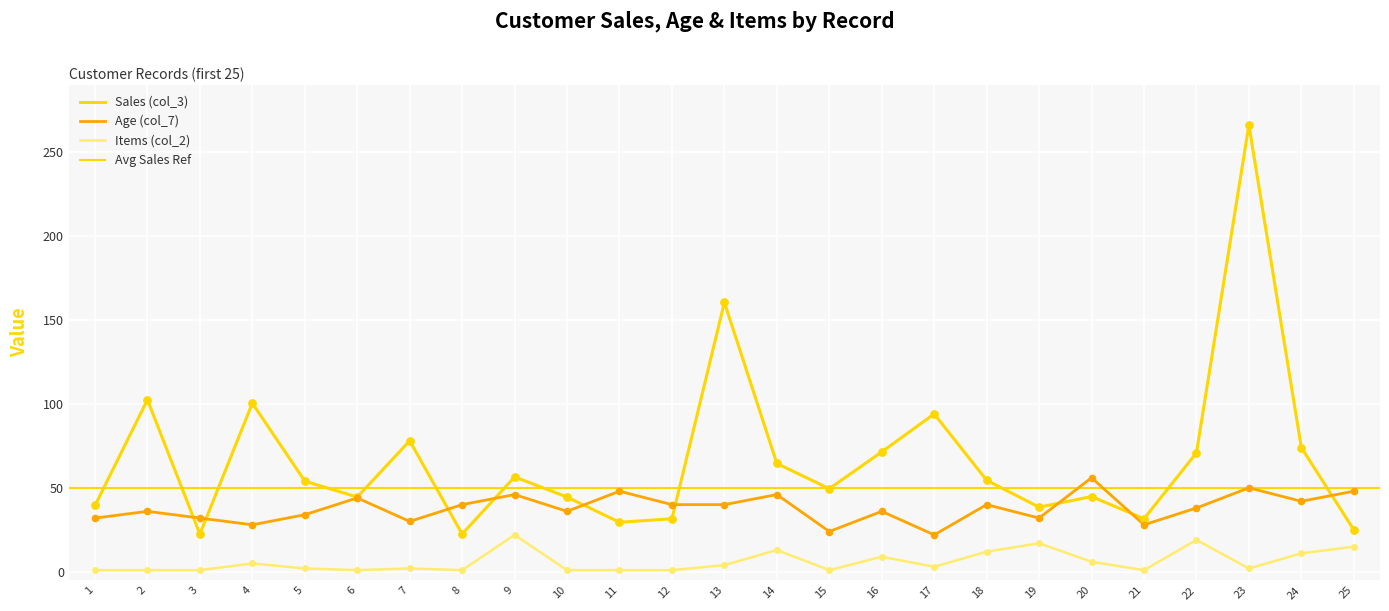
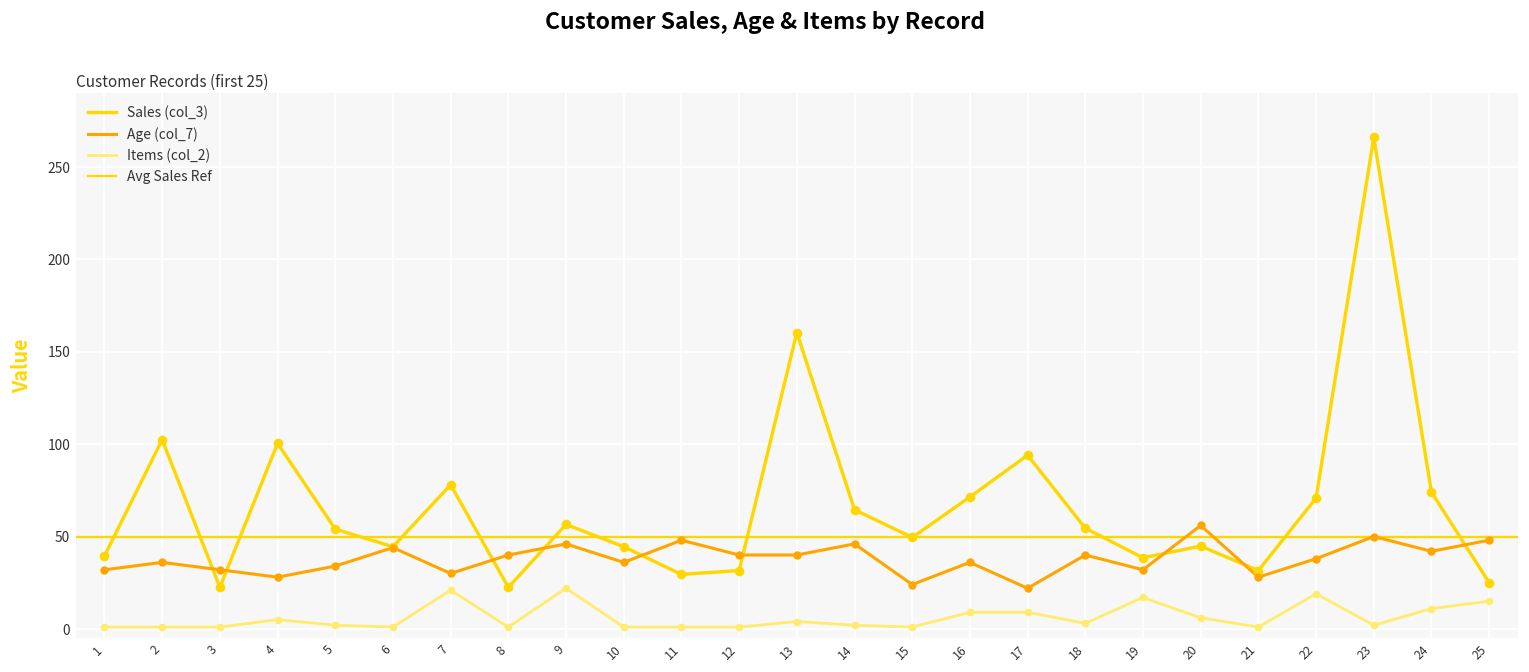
  {
    "Items (col_2)": {
      "1": 1,
      "2": 1,
      "3": 1,
      "4": 5,
      "5": 2,
      "6": 1,
-     "7": 2,
+     "7": 21,
      "8": 1,
      "9": 22,
      "10": 1,
      "11": 1,
      "12": 1,
      "13": 4,
-     "14": 13,
+     "14": 2,
      "15": 1,
      "16": 9,
-     "17": 3,
-     "18": 12,
+     "17": 9,
+     "18": 3,
      "19": 17,
      "20": 6,
      "21": 1,
      "22": 19,
      "23": 2,
      "24": 11,
      "25": 15
    }
  }
